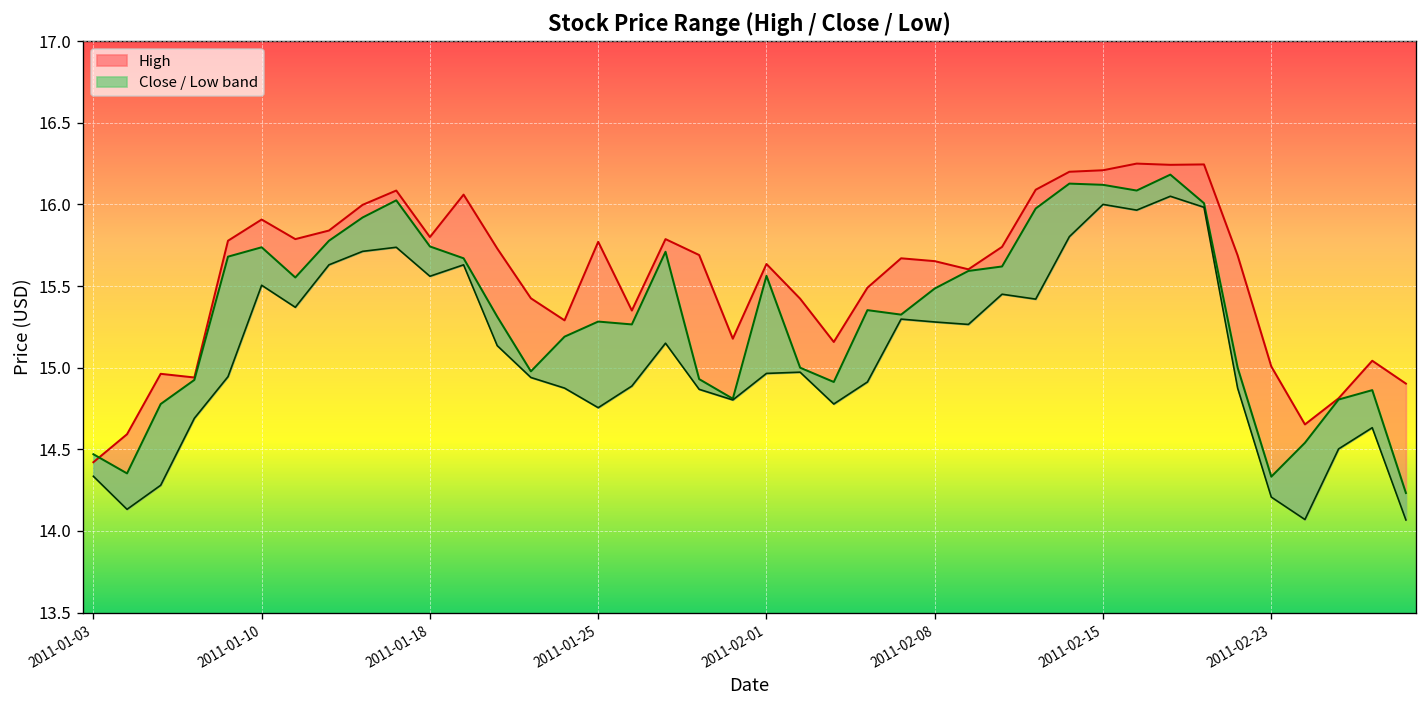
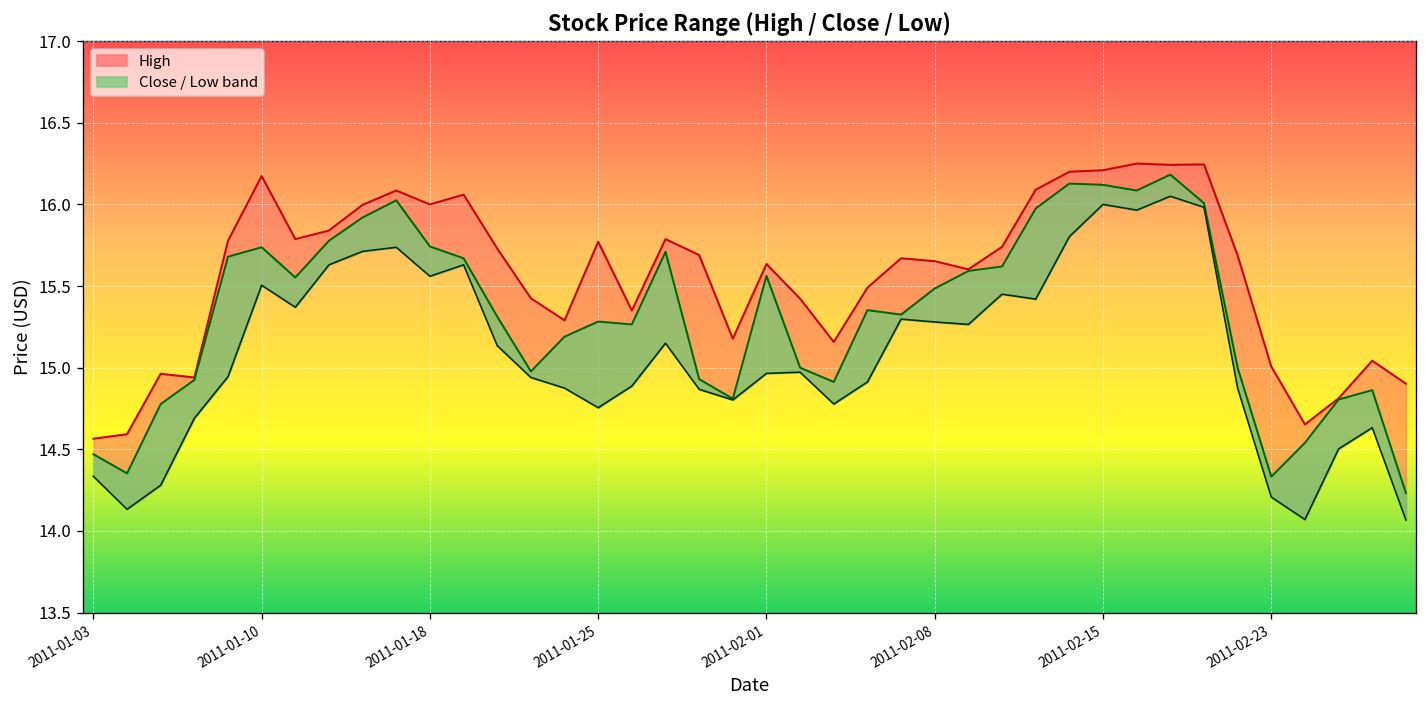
  {
    "High": {
-     "2011-01-03": 14.42,
-     "2011-01-10": 15.91,
-     "2011-01-18": 15.8,
+     "2011-01-03": 14.57,
+     "2011-01-10": 16.17,
+     "2011-01-18": 16.0,
      "2011-01-25": 15.77,
      "2011-02-01": 15.64,
      "2011-02-08": 15.65,
      "2011-02-15": 16.21,
      "2011-02-23": 15.01
    }
  }
